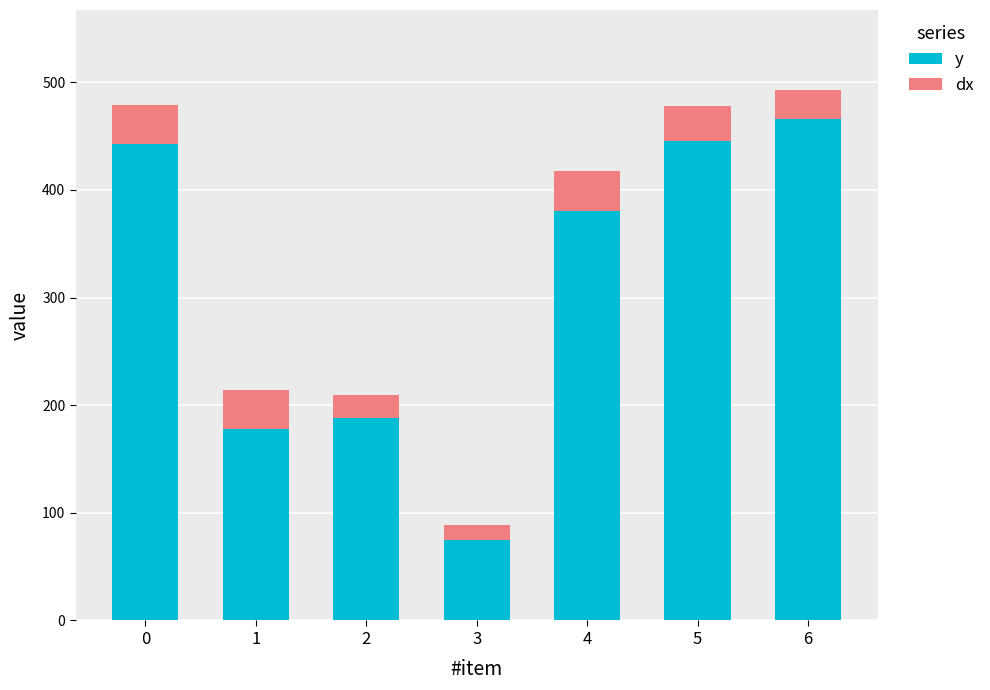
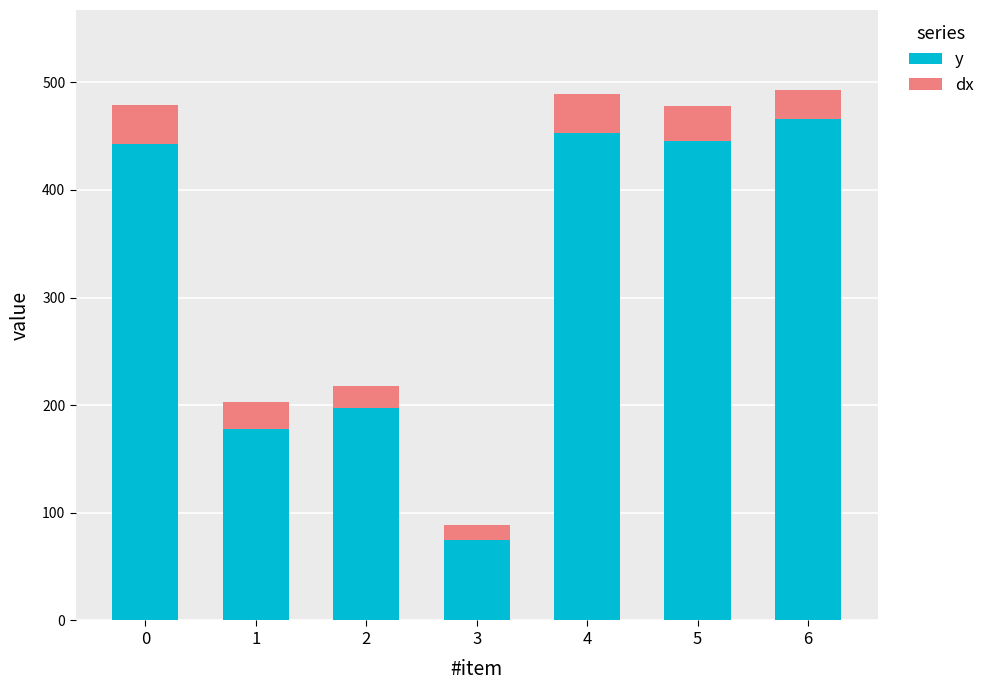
  {
    "y": {
      "0": 443,
      "1": 178,
-     "2": 189,
+     "2": 197,
      "3": 74,
-     "4": 380,
+     "4": 453,
      "5": 445,
      "6": 466
    },
    "dx": {
      "0": 36,
-     "1": 36,
+     "1": 26,
      "2": 21,
      "3": 14,
      "4": 37,
      "5": 33,
      "6": 27
    }
  }
